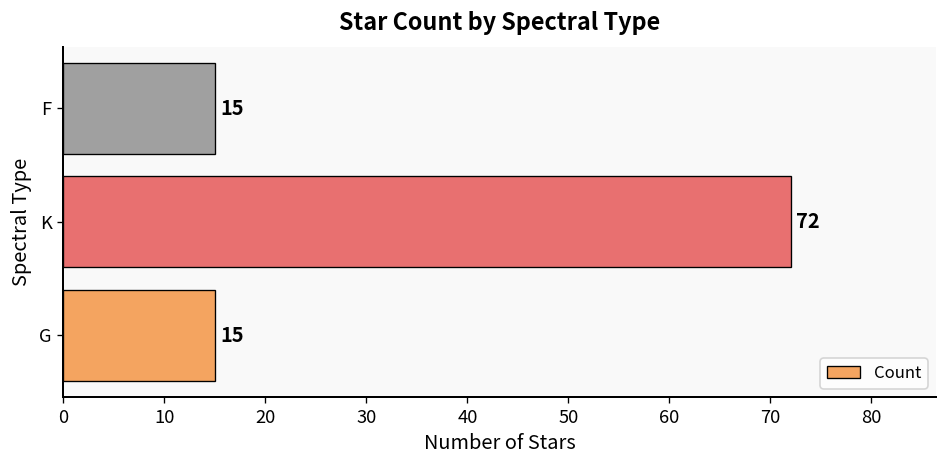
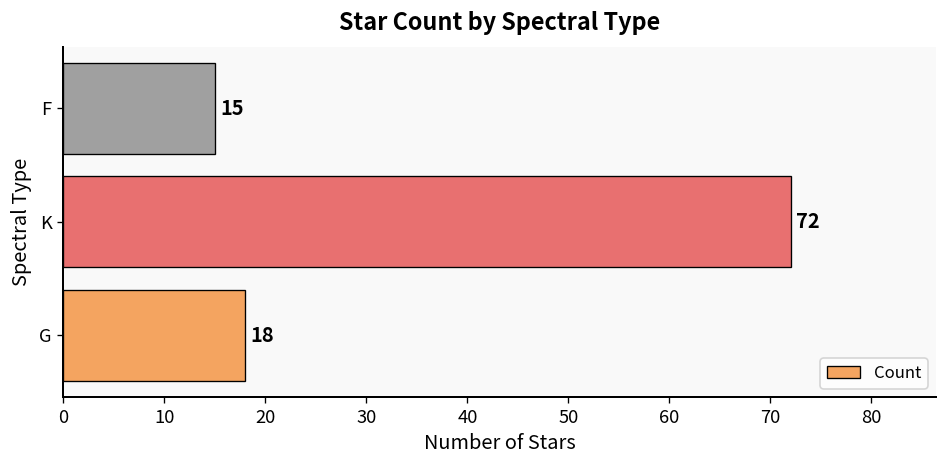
  {
    "F": 15,
    "K": 72,
-   "G": 15
+   "G": 18
  }
